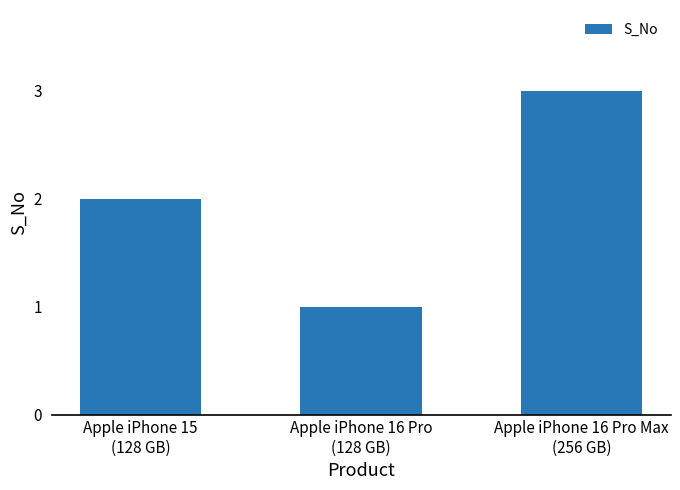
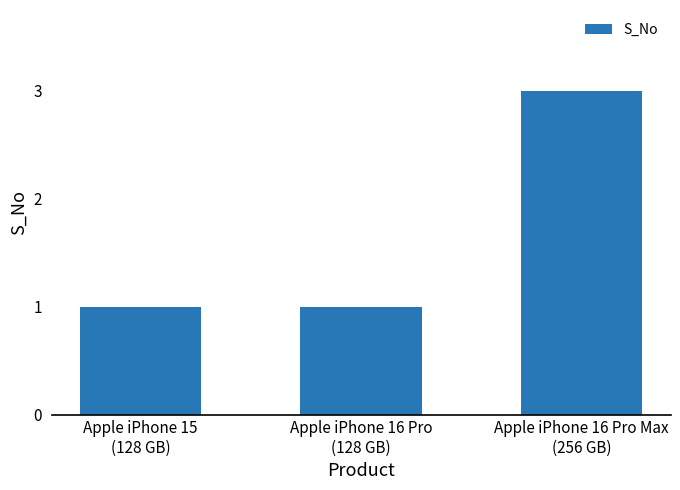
  {
-   "Apple iPhone 15 (128 GB)": 2,
+   "Apple iPhone 15 (128 GB)": 1,
    "Apple iPhone 16 Pro (128 GB)": 1,
    "Apple iPhone 16 Pro Max (256 GB)": 3
  }
